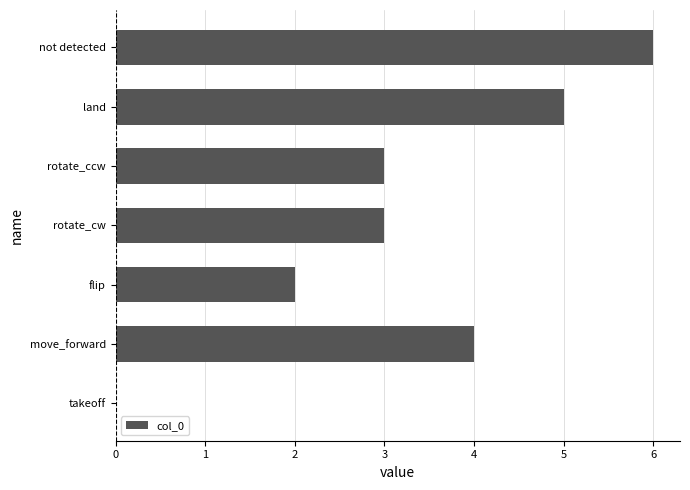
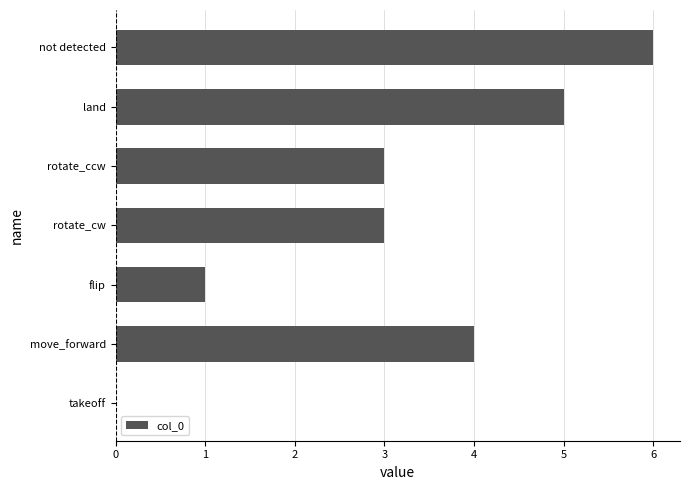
  {
    "not detected": 6,
    "land": 5,
    "rotate_ccw": 3,
    "rotate_cw": 3,
-   "flip": 2,
+   "flip": 1,
    "move_forward": 4,
    "takeoff": 0
  }
